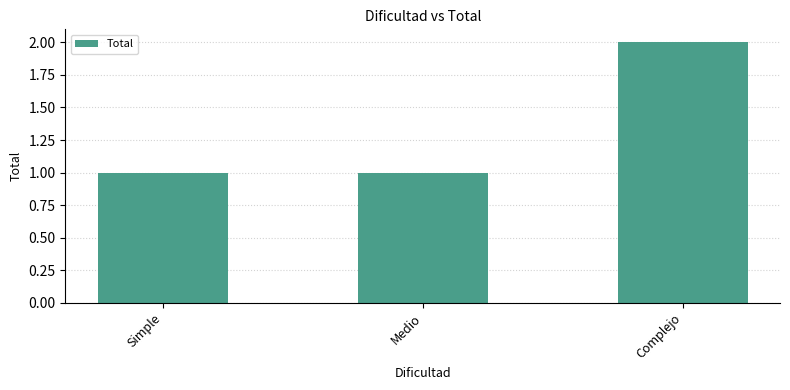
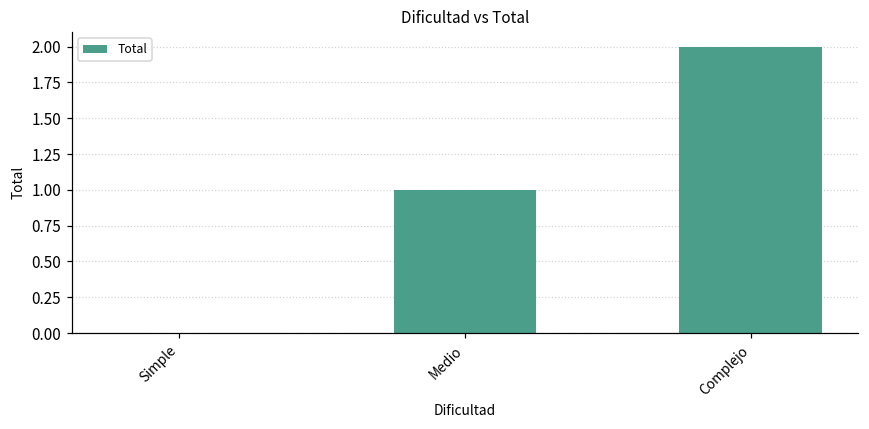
  {
-   "Simple": 1,
+   "Simple": 0,
    "Medio": 1,
    "Complejo": 2
  }
